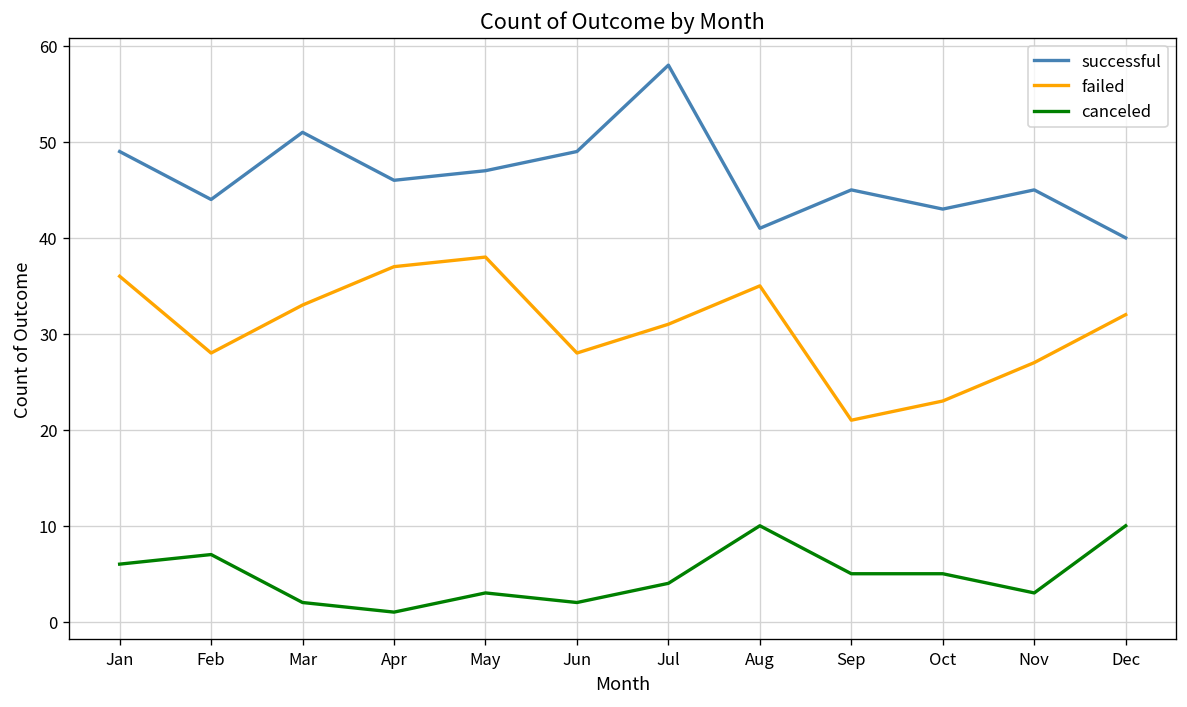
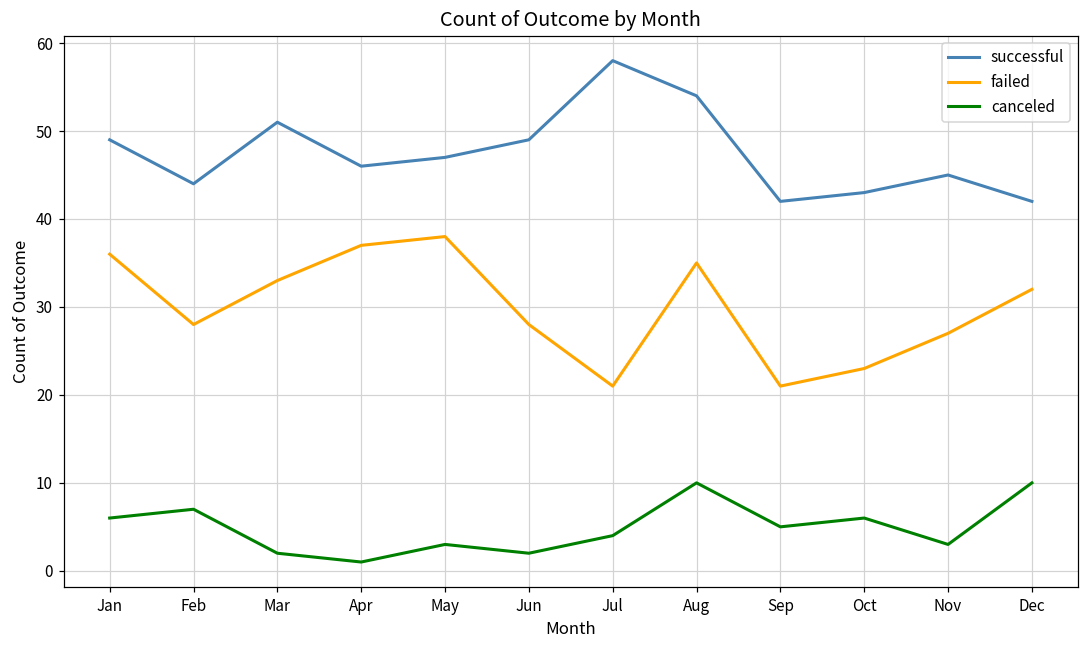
  {
    "successful": {
      "Jan": 49,
      "Feb": 44,
      "Mar": 51,
      "Apr": 46,
      "May": 47,
      "Jun": 49,
      "Jul": 58,
-     "Aug": 41,
-     "Sep": 45,
+     "Aug": 54,
+     "Sep": 42,
      "Oct": 43,
      "Nov": 45,
-     "Dec": 40
+     "Dec": 42
    },
    "failed": {
      "Jan": 36,
      "Feb": 28,
      "Mar": 33,
      "Apr": 37,
      "May": 38,
      "Jun": 28,
-     "Jul": 31,
+     "Jul": 21,
      "Aug": 35,
      "Sep": 21,
      "Oct": 23,
      "Nov": 27,
      "Dec": 32
    },
    "canceled": {
      "Jan": 6,
      "Feb": 7,
      "Mar": 2,
      "Apr": 1,
      "May": 3,
      "Jun": 2,
      "Jul": 4,
      "Aug": 10,
      "Sep": 5,
-     "Oct": 5,
+     "Oct": 6,
      "Nov": 3,
      "Dec": 10
    }
  }
